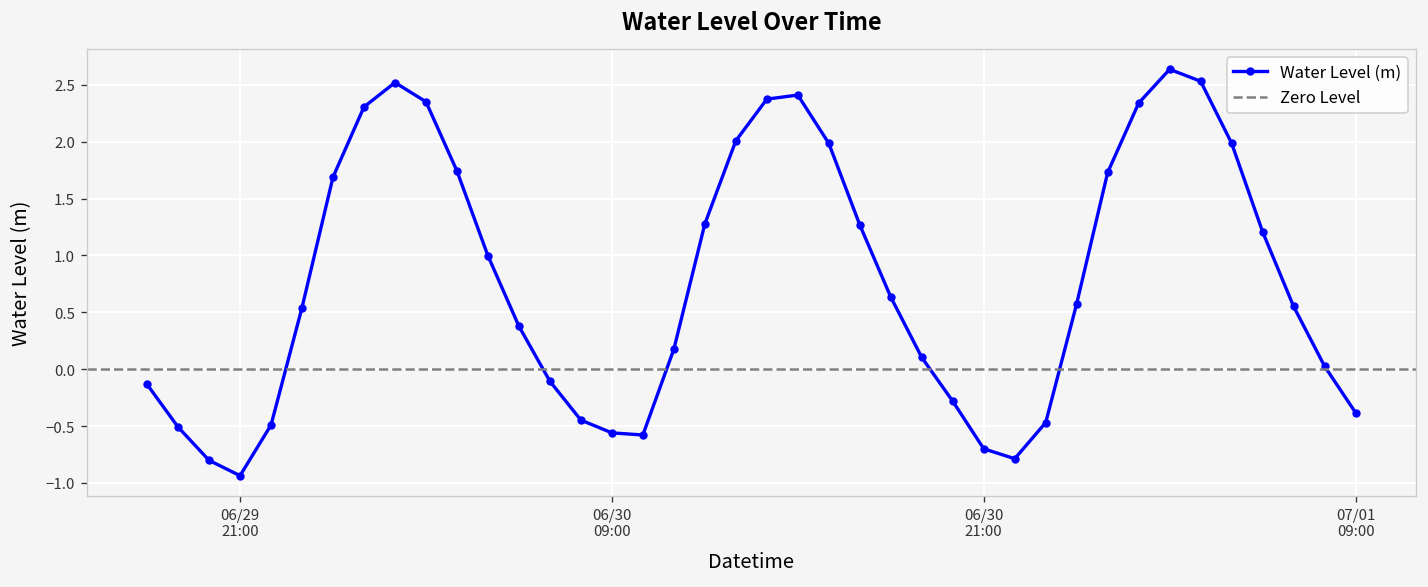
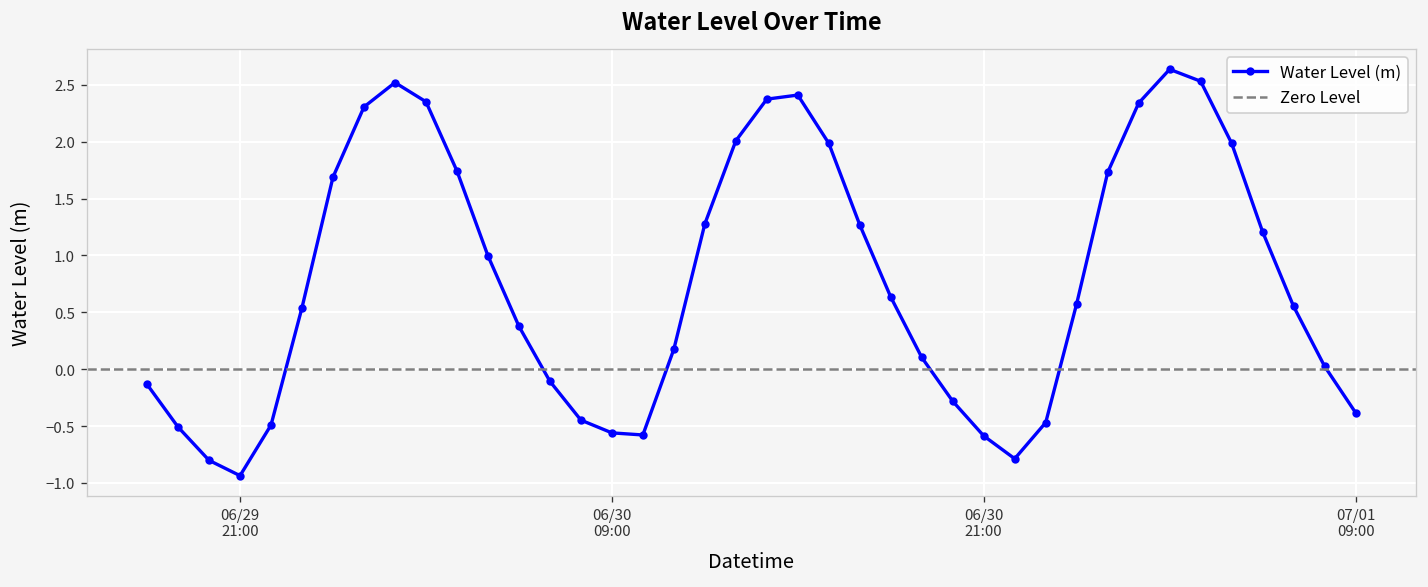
  {
    "06/29 21:00": -0.9,
    "06/30 09:00": -0.6,
-   "06/30 21:00": -0.7,
+   "06/30 21:00": -0.6,
    "07/01 09:00": -0.4
  }
